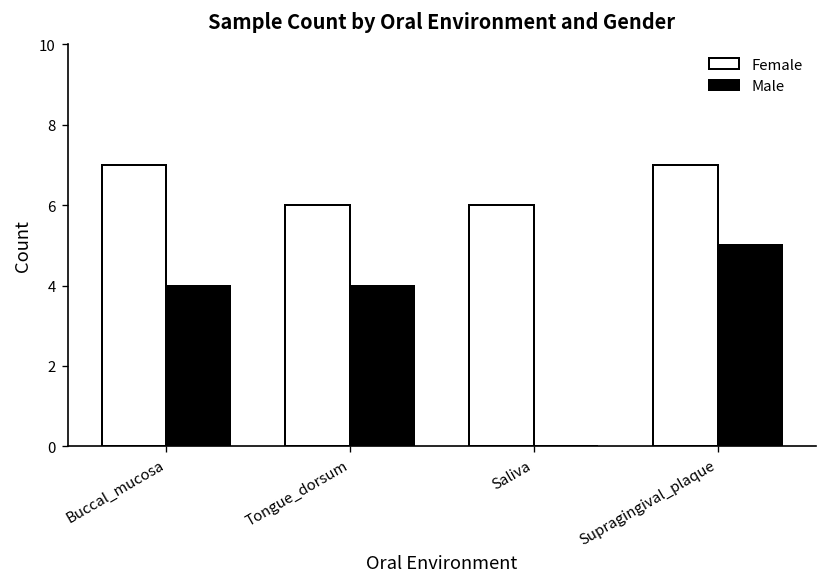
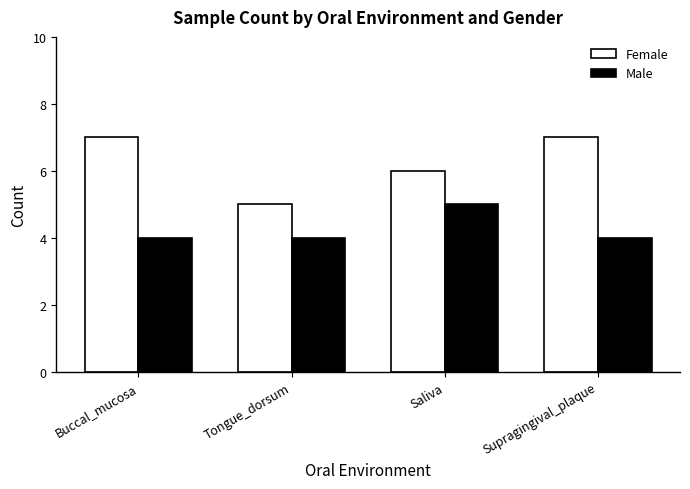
  {
    "Female": {
      "Buccal_mucosa": 7,
-     "Tongue_dorsum": 6,
+     "Tongue_dorsum": 5,
      "Saliva": 6,
      "Supragingival_plaque": 7
    },
    "Male": {
      "Buccal_mucosa": 4,
      "Tongue_dorsum": 4,
-     "Saliva": 0,
-     "Supragingival_plaque": 5
+     "Saliva": 5,
+     "Supragingival_plaque": 4
    }
  }
